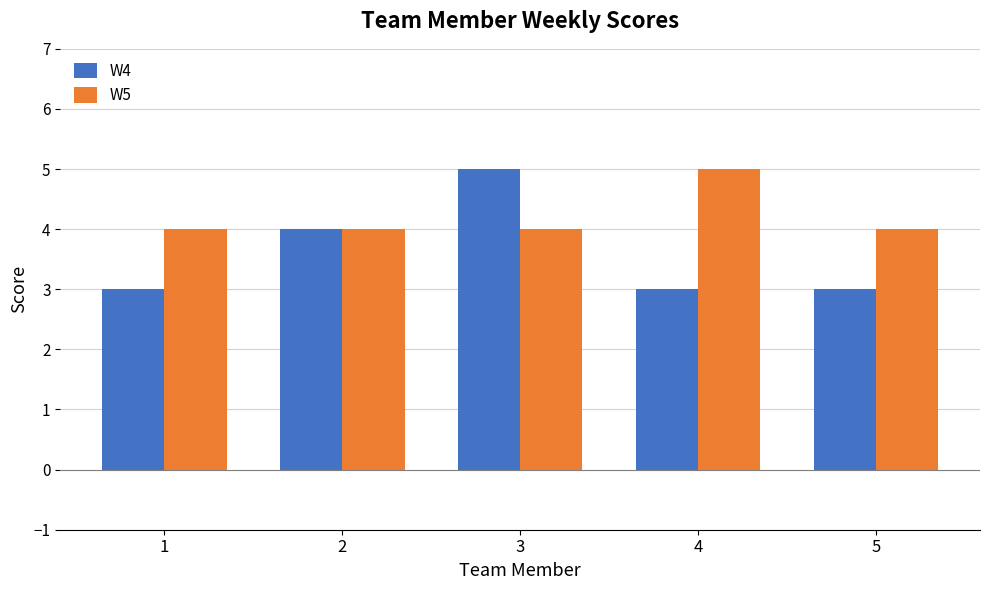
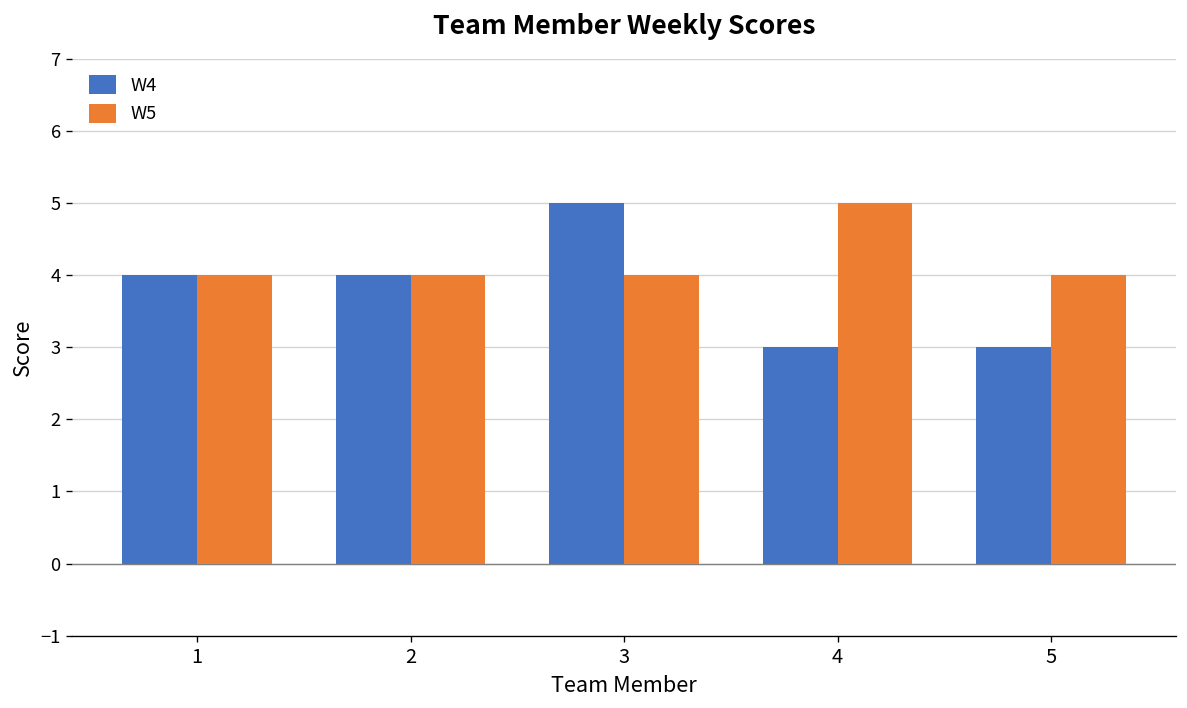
  {
    "W4": {
-     "1": 3,
+     "1": 4,
      "2": 4,
      "3": 5,
      "4": 3,
      "5": 3
    },
    "W5": {
      "1": 4,
      "2": 4,
      "3": 4,
      "4": 5,
      "5": 4
    }
  }
